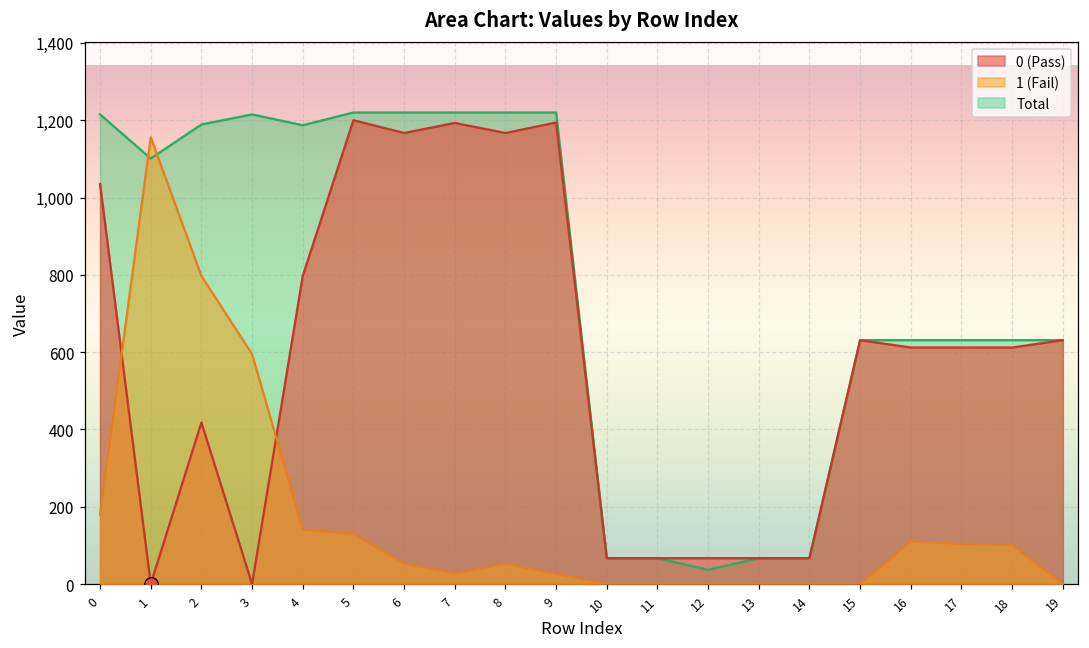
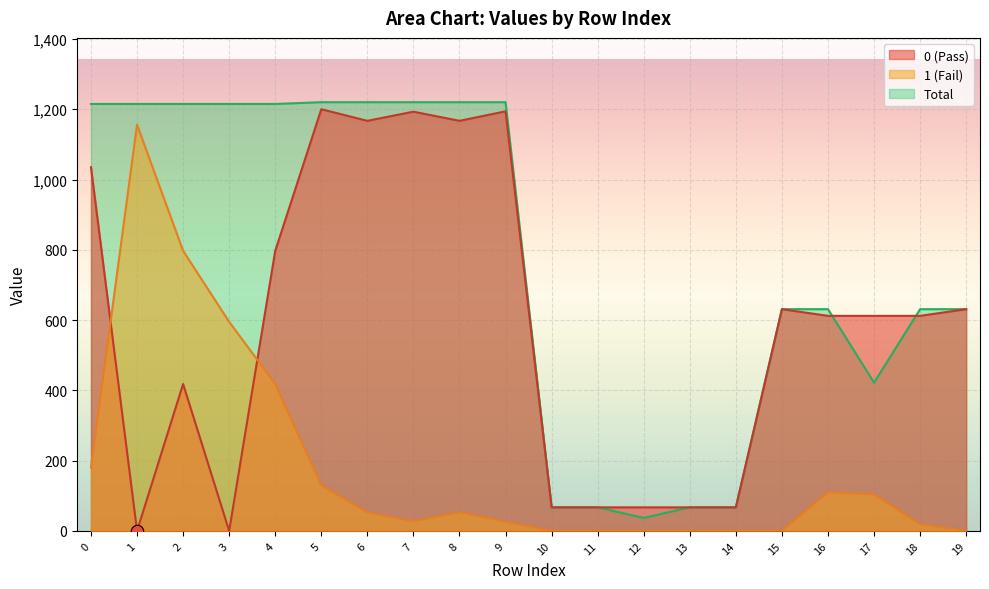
  {
    "Total": {
      "0": "1,220",
-     "1": "1,100",
-     "2": "1,190",
+     "1": "1,220",
+     "2": "1,220",
      "3": "1,220",
-     "4": "1,190",
+     "4": "1,220",
      "5": "1,220",
      "6": "1,220",
      "7": "1,220",
      "8": "1,220",
      "9": "1,220",
      "12": "40",
      "16": "630",
-     "17": "630",
+     "17": "420",
      "18": "630"
    },
    "1 (Fail)": {
      "0": "180",
      "1": "1,160",
      "2": "800",
      "3": "600",
-     "4": "140",
+     "4": "420",
      "5": "130",
      "6": "50",
      "7": "30",
      "8": "50",
      "9": "30",
      "10": "0",
      "11": "0",
      "12": "0",
      "13": "0",
      "14": "0",
      "15": "0",
      "16": "110",
      "17": "100",
-     "18": "100",
+     "18": "20",
      "19": "0"
    }
  }
